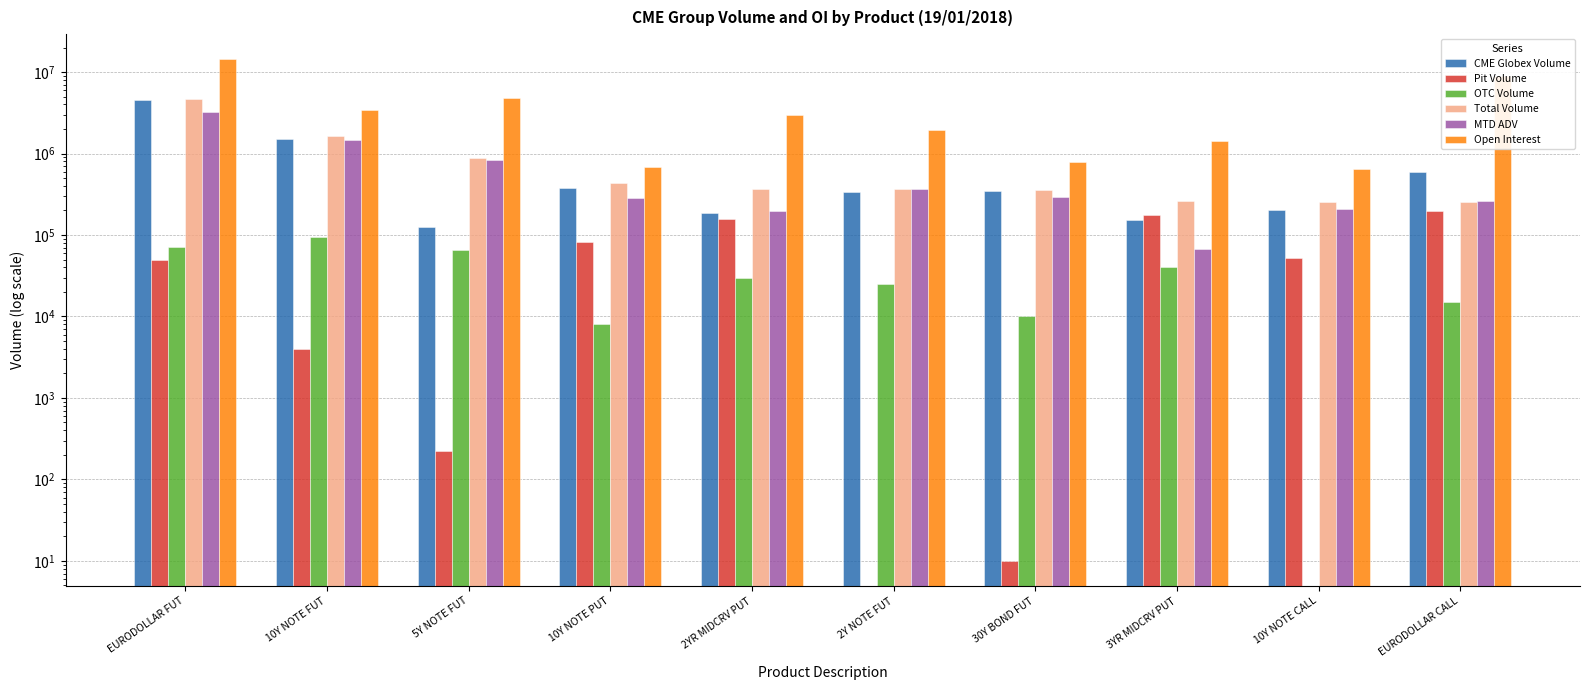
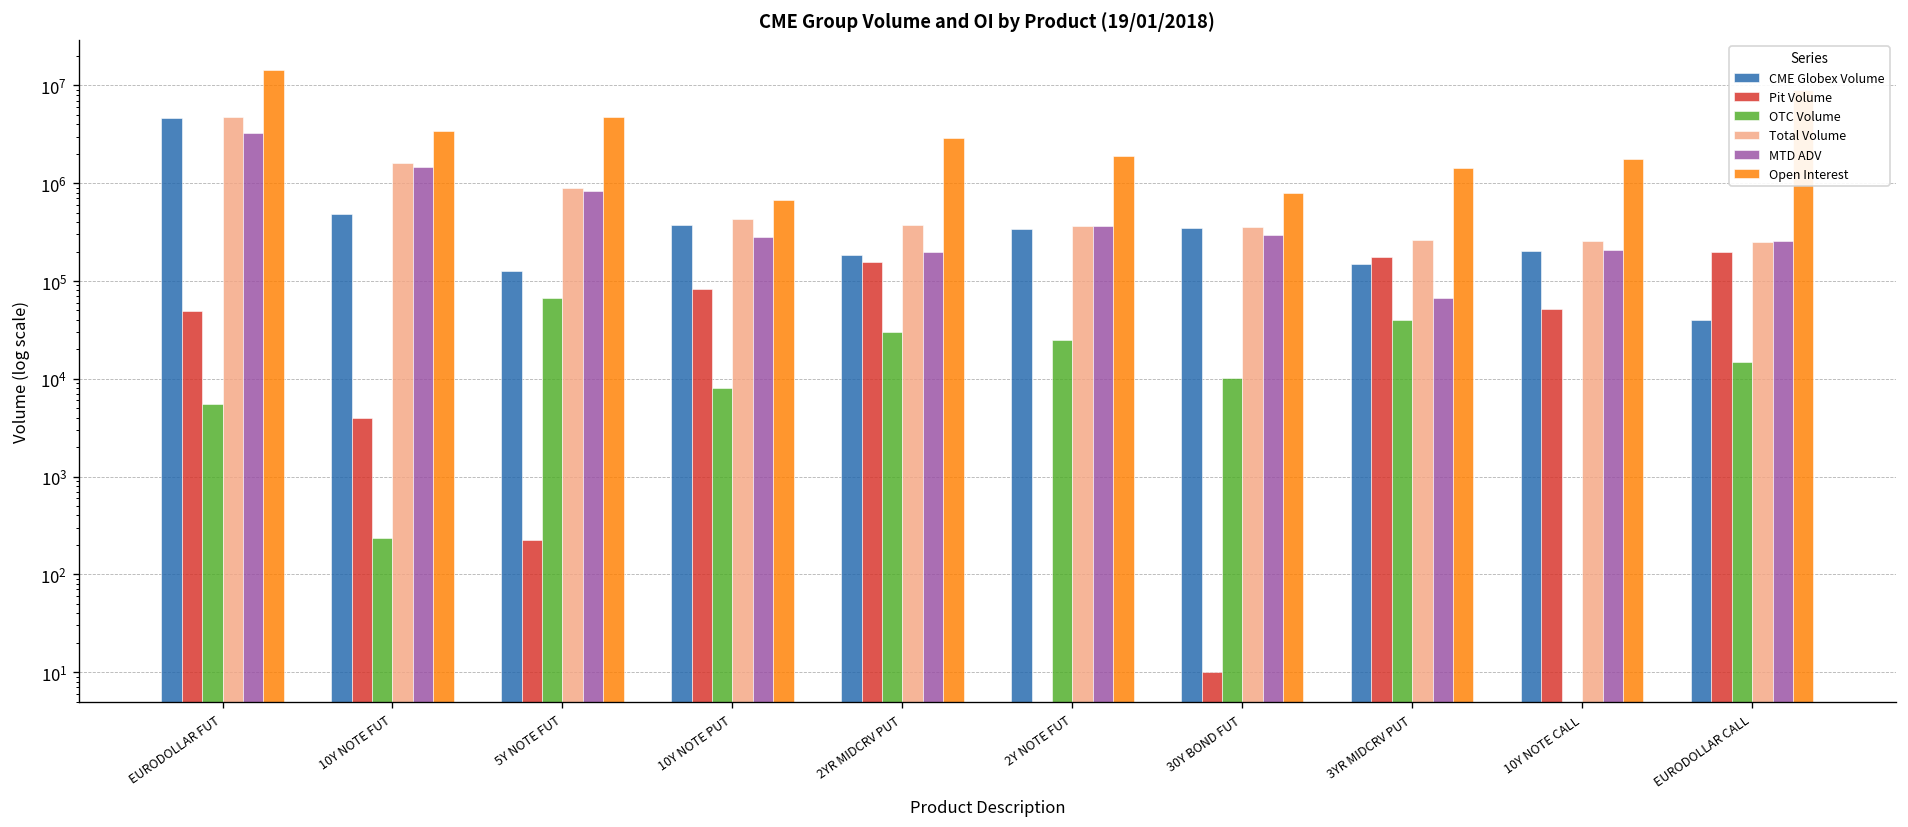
  {
    "CME Globex Volume": {
      "EURODOLLAR FUT": 5000000,
-     "10Y NOTE FUT": 1500000,
+     "10Y NOTE FUT": 500000,
      "5Y NOTE FUT": 130000,
      "10Y NOTE PUT": 400000,
      "2YR MIDCRV PUT": 180000,
      "2Y NOTE FUT": 340000,
      "30Y BOND FUT": 350000,
      "3YR MIDCRV PUT": 150000,
      "10Y NOTE CALL": 200000,
-     "EURODOLLAR CALL": 600000
+     "EURODOLLAR CALL": 40000
    },
    "Pit Volume": {
      "EURODOLLAR FUT": 50000,
      "10Y NOTE FUT": 4000,
      "5Y NOTE FUT": 230,
      "10Y NOTE PUT": 80000,
      "2YR MIDCRV PUT": 160000,
      "30Y BOND FUT": 10,
      "3YR MIDCRV PUT": 170000,
      "10Y NOTE CALL": 50000,
      "EURODOLLAR CALL": 200000
    },
    "OTC Volume": {
-     "EURODOLLAR FUT": 70000,
-     "10Y NOTE FUT": 90000,
+     "EURODOLLAR FUT": 6000,
+     "10Y NOTE FUT": 230,
      "5Y NOTE FUT": 70000,
      "10Y NOTE PUT": 8000,
      "2YR MIDCRV PUT": 30000,
      "2Y NOTE FUT": 25000,
      "30Y BOND FUT": 10000,
      "3YR MIDCRV PUT": 40000,
      "EURODOLLAR CALL": 15000
    },
    "Total Volume": {
      "EURODOLLAR FUT": 5000000,
      "10Y NOTE FUT": 1600000,
      "5Y NOTE FUT": 900000,
      "10Y NOTE PUT": 400000,
      "2YR MIDCRV PUT": 400000,
      "2Y NOTE FUT": 400000,
      "30Y BOND FUT": 400000,
      "3YR MIDCRV PUT": 260000,
      "10Y NOTE CALL": 260000,
      "EURODOLLAR CALL": 250000
    },
    "MTD ADV": {
      "EURODOLLAR FUT": 3300000,
      "10Y NOTE FUT": 1500000,
      "5Y NOTE FUT": 800000,
      "10Y NOTE PUT": 280000,
      "2YR MIDCRV PUT": 200000,
      "2Y NOTE FUT": 400000,
      "30Y BOND FUT": 300000,
      "3YR MIDCRV PUT": 70000,
      "10Y NOTE CALL": 210000,
      "EURODOLLAR CALL": 260000
    },
    "Open Interest": {
      "EURODOLLAR FUT": 14000000,
      "10Y NOTE FUT": 3400000,
      "5Y NOTE FUT": 5000000,
      "10Y NOTE PUT": 700000,
      "2YR MIDCRV PUT": 2900000,
      "2Y NOTE FUT": 1900000,
      "30Y BOND FUT": 800000,
      "3YR MIDCRV PUT": 1400000,
-     "10Y NOTE CALL": 600000
+     "10Y NOTE CALL": 1800000
    }
  }
